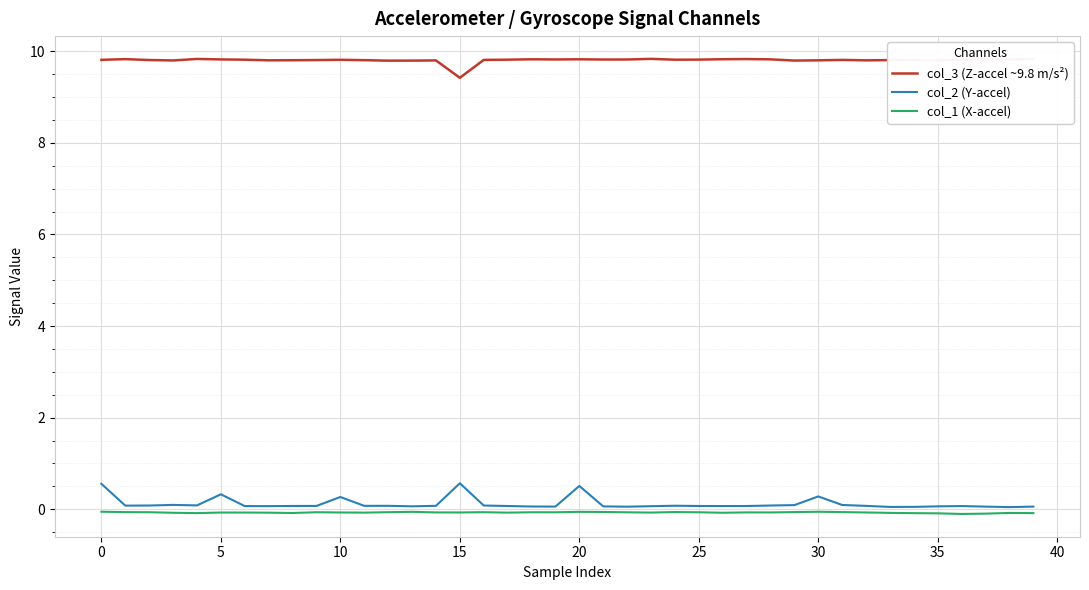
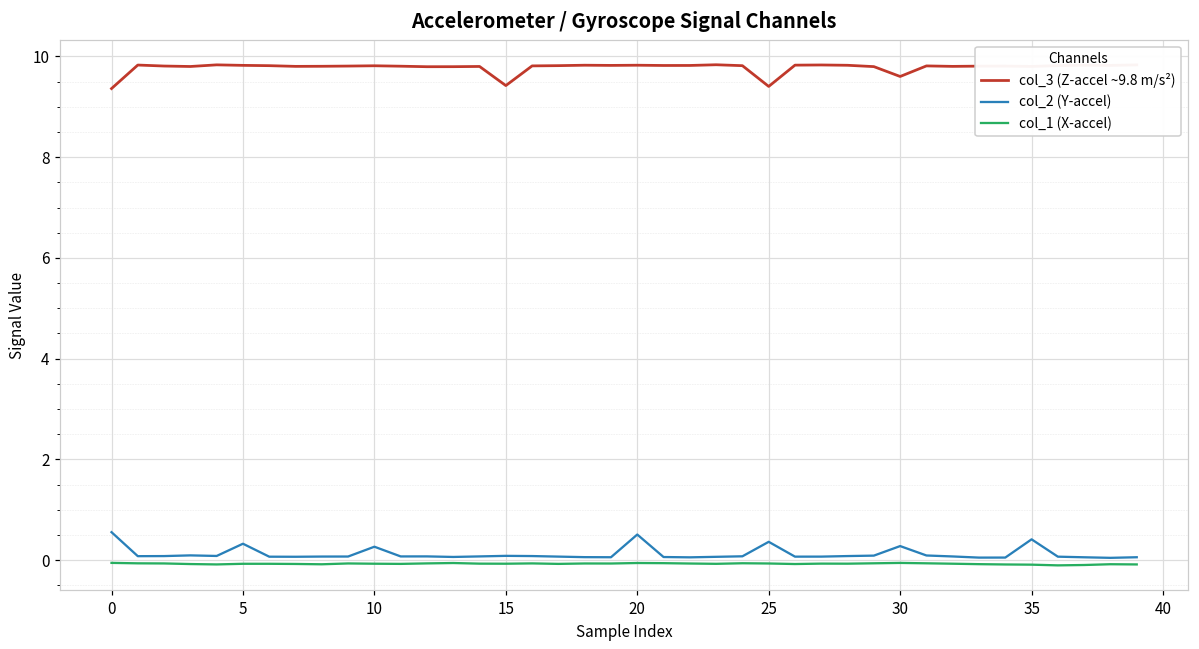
  {
    "col_3 (Z-accel ~9.8 m/s²)": {
-     "0": 9.8,
+     "0": 9.4,
      "5": 9.8,
      "10": 9.8,
      "15": 9.4,
      "20": 9.8,
-     "25": 9.8,
-     "30": 9.8
+     "25": 9.4,
+     "30": 9.6
    },
    "col_2 (Y-accel)": {
      "0": 0.6,
      "5": 0.3,
      "10": 0.3,
-     "15": 0.6,
+     "15": 0.1,
      "20": 0.5,
-     "25": 0.1,
+     "25": 0.4,
      "30": 0.3,
-     "35": 0.1
+     "35": 0.4
    },
    "col_1 (X-accel)": {
      "0": -0.1,
      "5": -0.1,
      "10": -0.1,
      "15": -0.1,
      "20": -0.1,
      "25": -0.1,
      "30": -0.1,
      "35": -0.1
    }
  }
